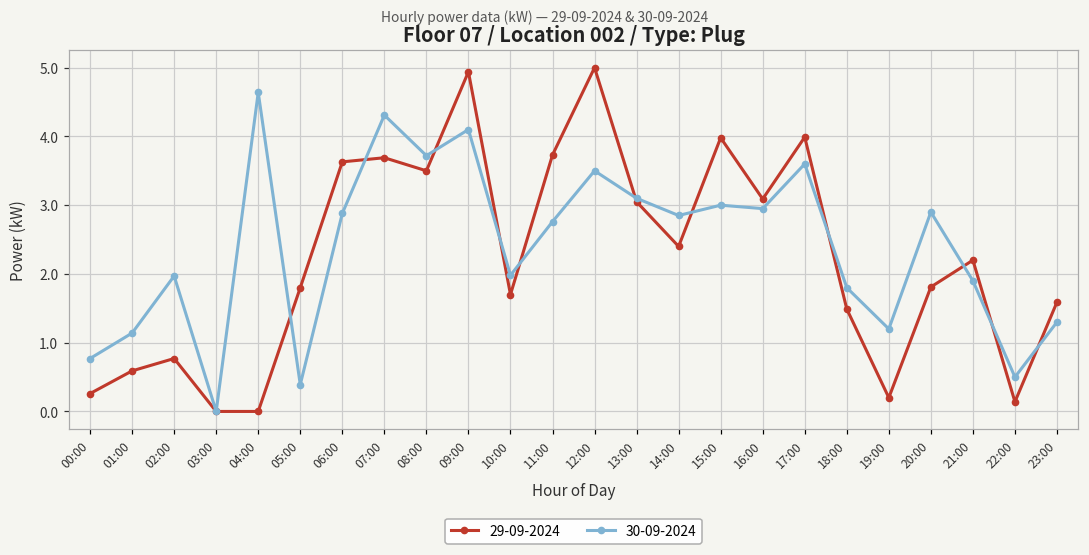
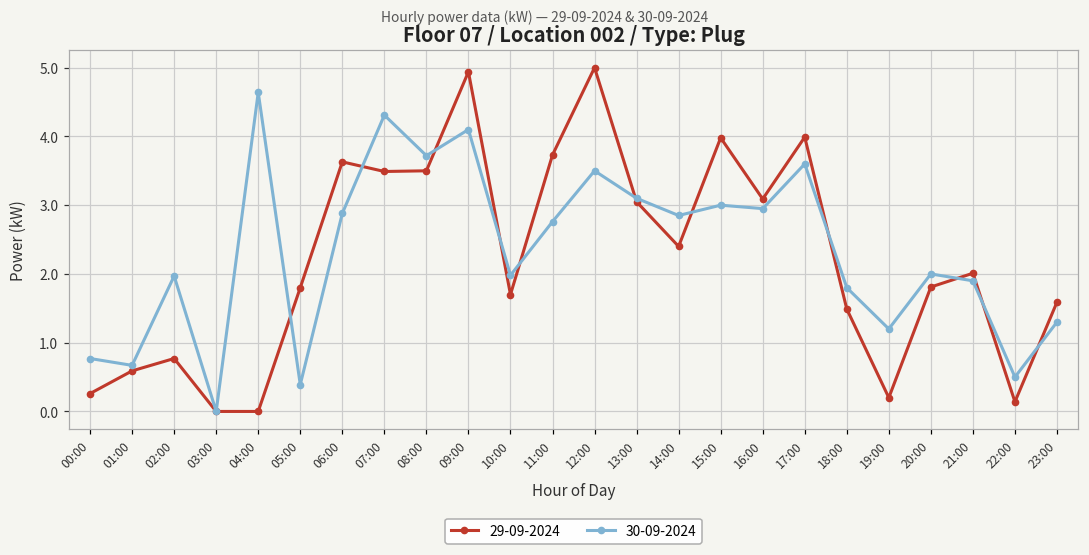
  {
    "29-09-2024": {
      "00:00": 0.3,
      "01:00": 0.6,
      "02:00": 0.8,
      "04:00": 0.0,
      "05:00": 1.8,
      "06:00": 3.6,
-     "07:00": 3.7,
+     "07:00": 3.5,
      "08:00": 3.5,
      "09:00": 4.9,
      "10:00": 1.7,
      "11:00": 3.7,
      "12:00": 5.0,
      "13:00": 3.1,
      "14:00": 2.4,
      "15:00": 4.0,
      "16:00": 3.1,
      "17:00": 4.0,
      "18:00": 1.5,
      "19:00": 0.2,
      "20:00": 1.8,
-     "21:00": 2.2,
+     "21:00": 2.0,
      "22:00": 0.1,
      "23:00": 1.6
    },
    "30-09-2024": {
      "00:00": 0.8,
-     "01:00": 1.1,
+     "01:00": 0.7,
      "02:00": 2.0,
      "04:00": 4.6,
      "05:00": 0.4,
      "06:00": 2.9,
      "07:00": 4.3,
      "08:00": 3.7,
      "09:00": 4.1,
      "10:00": 2.0,
      "11:00": 2.8,
      "12:00": 3.5,
      "13:00": 3.1,
      "14:00": 2.9,
      "15:00": 3.0,
      "16:00": 3.0,
      "17:00": 3.6,
      "18:00": 1.8,
      "19:00": 1.2,
-     "20:00": 2.9,
+     "20:00": 2.0,
      "21:00": 1.9,
      "22:00": 0.5,
      "23:00": 1.3
    }
  }
